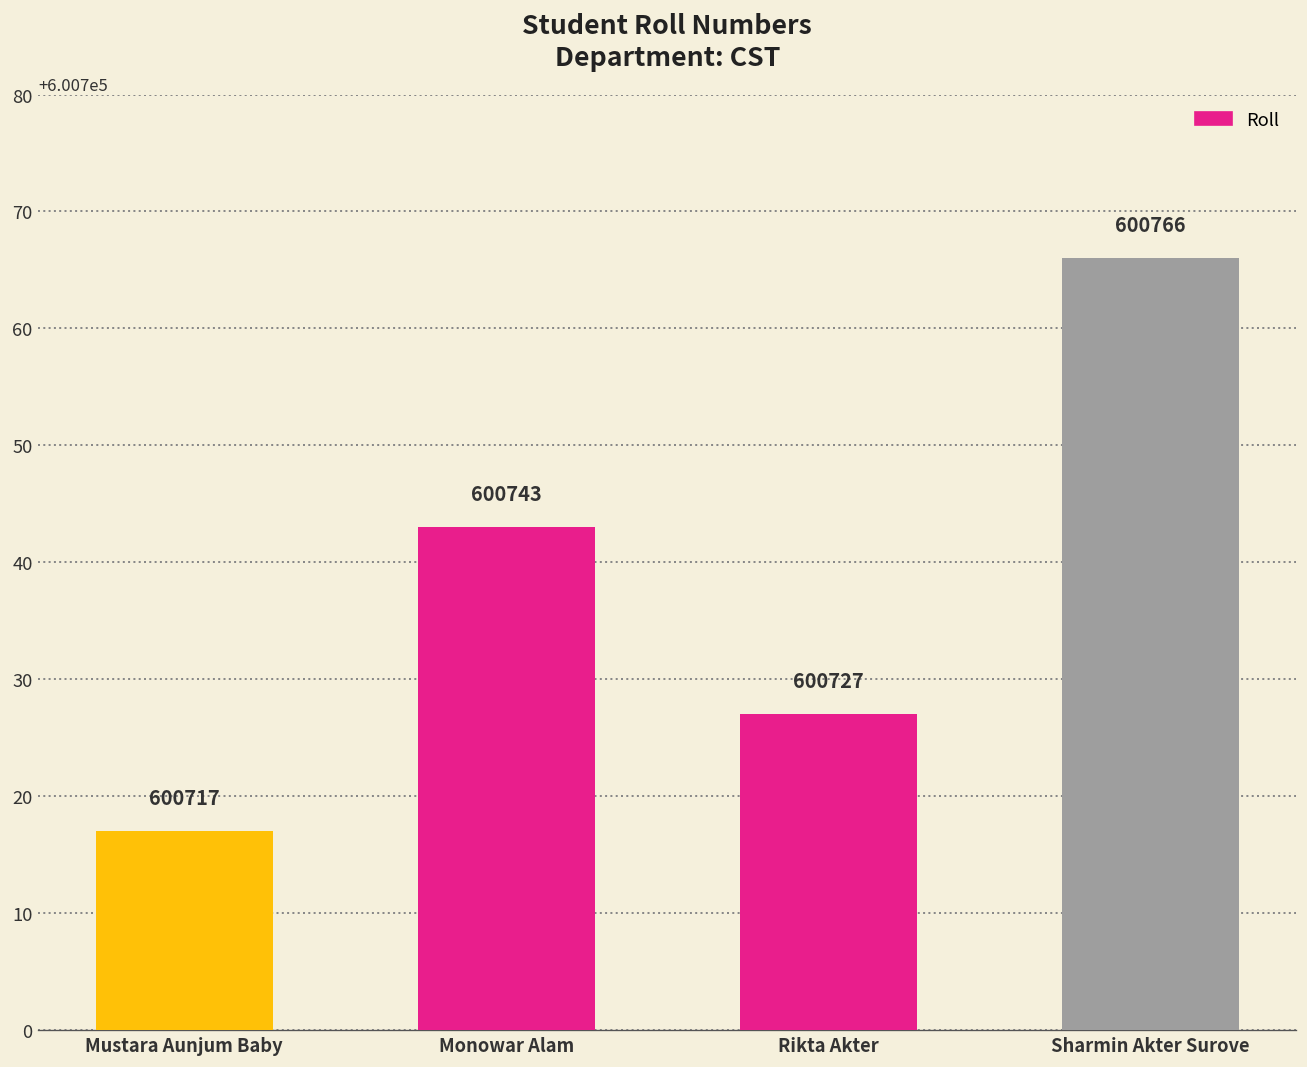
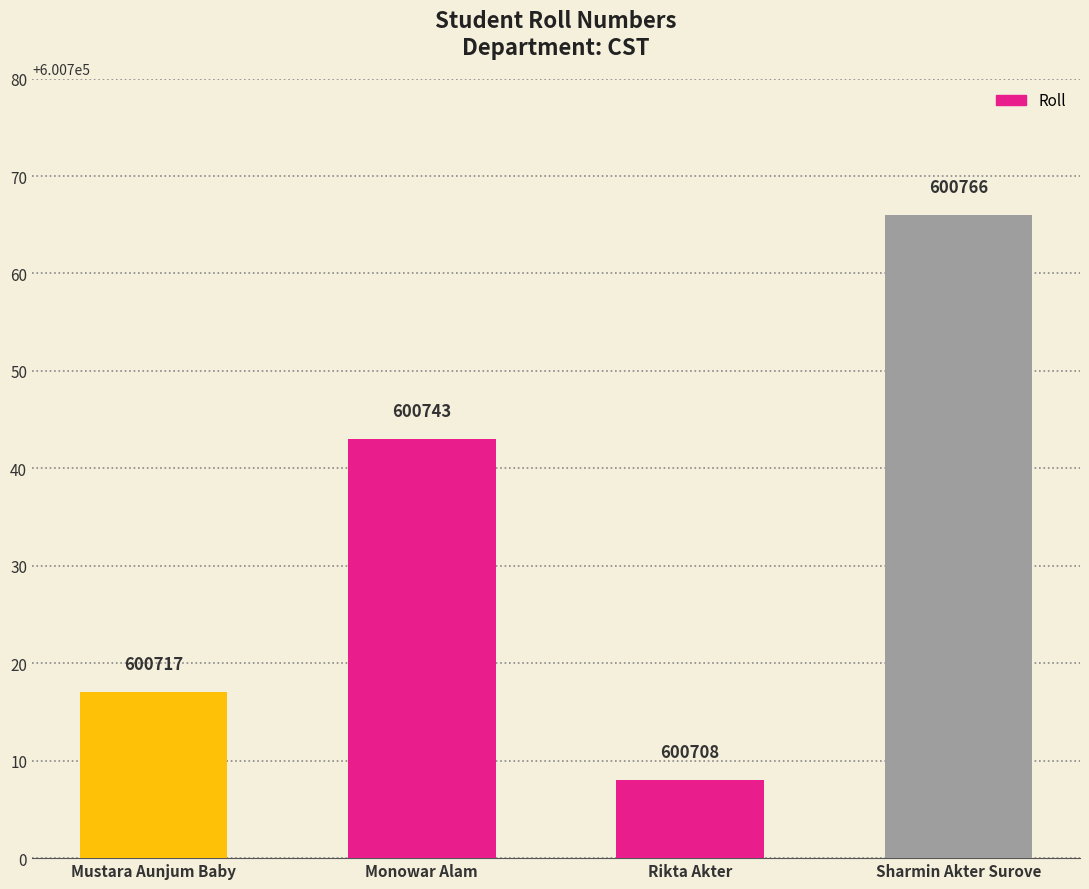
  {
    "Mustara Aunjum Baby": 600717,
    "Monowar Alam": 600743,
-   "Rikta Akter": 600727,
+   "Rikta Akter": 600708,
    "Sharmin Akter Surove": 600766
  }
